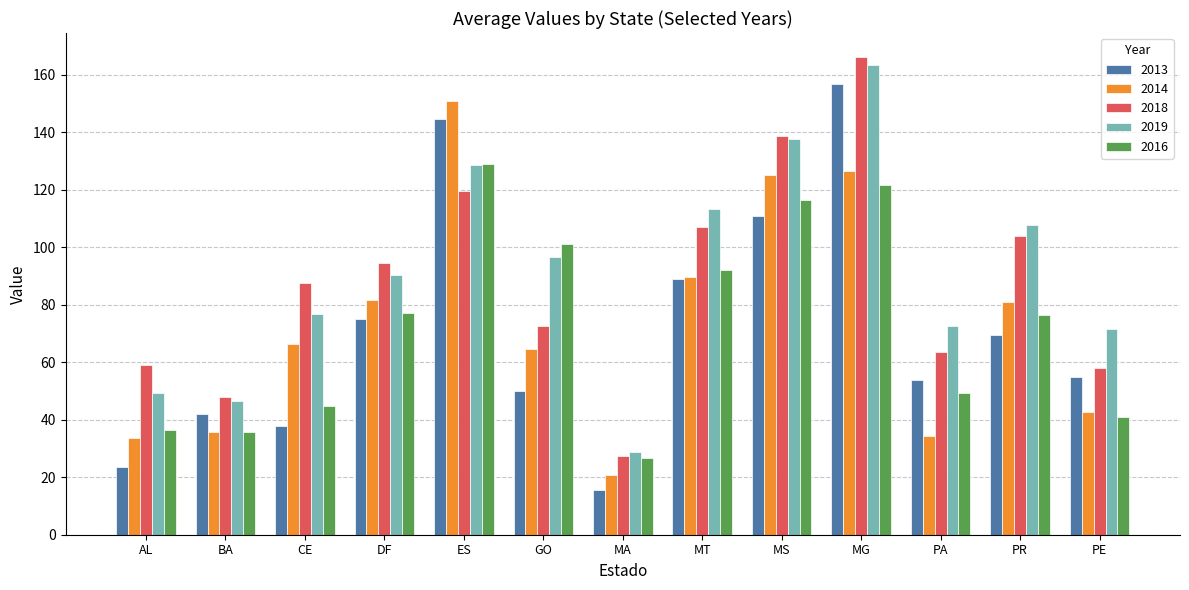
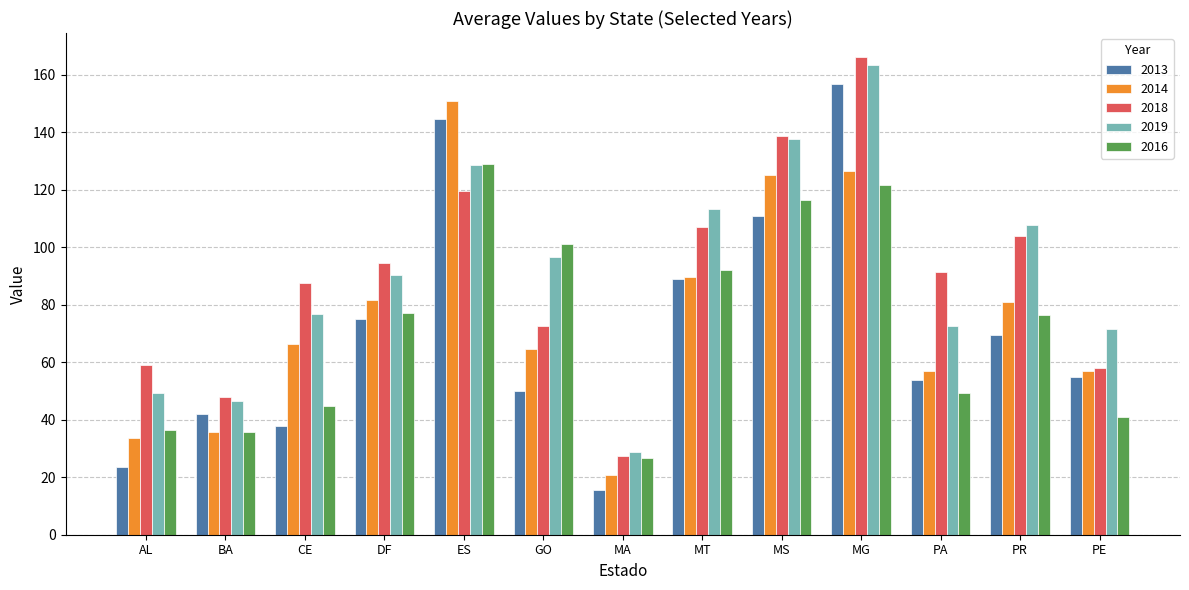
  {
    "2013": {
      "AL": 23,
      "BA": 42,
      "CE": 38,
      "DF": 75,
      "ES": 145,
      "GO": 50,
      "MA": 15,
      "MT": 89,
      "MS": 111,
      "MG": 157,
      "PA": 54,
      "PR": 69,
      "PE": 55
    },
    "2014": {
      "AL": 34,
      "BA": 36,
      "CE": 67,
      "DF": 82,
      "ES": 151,
      "GO": 65,
      "MA": 21,
      "MT": 90,
      "MS": 125,
      "MG": 127,
-     "PA": 34,
+     "PA": 57,
      "PR": 81,
-     "PE": 43
+     "PE": 57
    },
    "2018": {
      "AL": 59,
      "BA": 48,
      "CE": 88,
      "DF": 95,
      "ES": 120,
      "GO": 73,
      "MA": 27,
      "MT": 107,
      "MS": 139,
      "MG": 166,
-     "PA": 64,
+     "PA": 91,
      "PR": 104,
      "PE": 58
    },
    "2019": {
      "AL": 49,
      "BA": 47,
      "CE": 77,
      "DF": 91,
      "ES": 129,
      "GO": 96,
      "MA": 29,
      "MT": 113,
      "MS": 138,
      "MG": 163,
      "PA": 73,
      "PR": 108,
      "PE": 72
    },
    "2016": {
      "AL": 37,
      "BA": 36,
      "CE": 45,
      "DF": 77,
      "ES": 129,
      "GO": 101,
      "MA": 27,
      "MT": 92,
      "MS": 117,
      "MG": 122,
      "PA": 49,
      "PR": 76,
      "PE": 41
    }
  }
